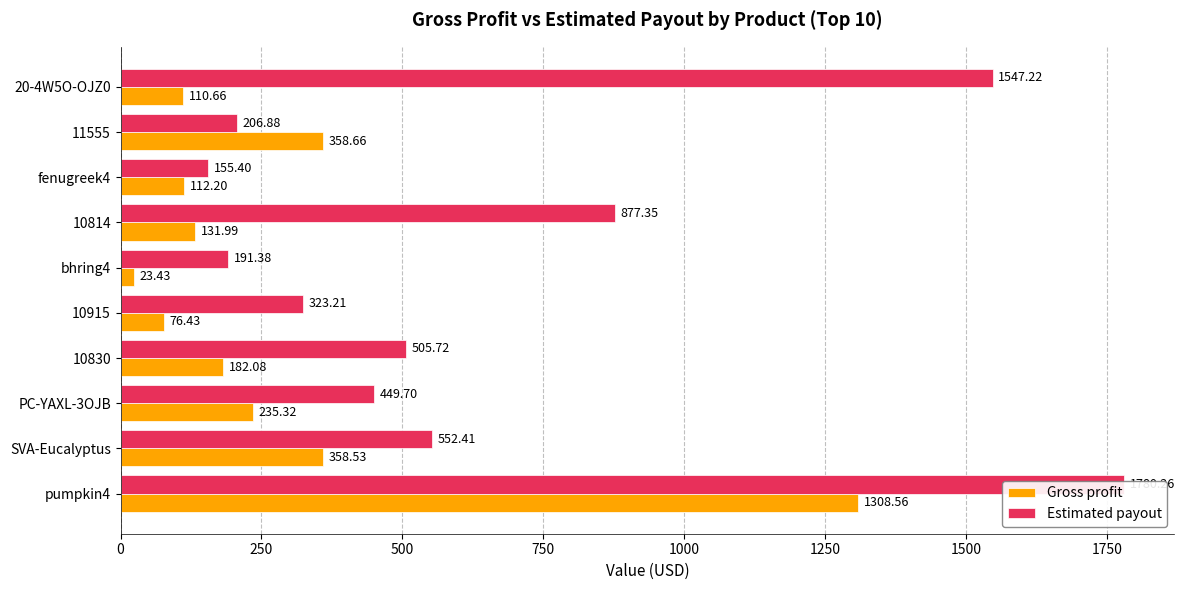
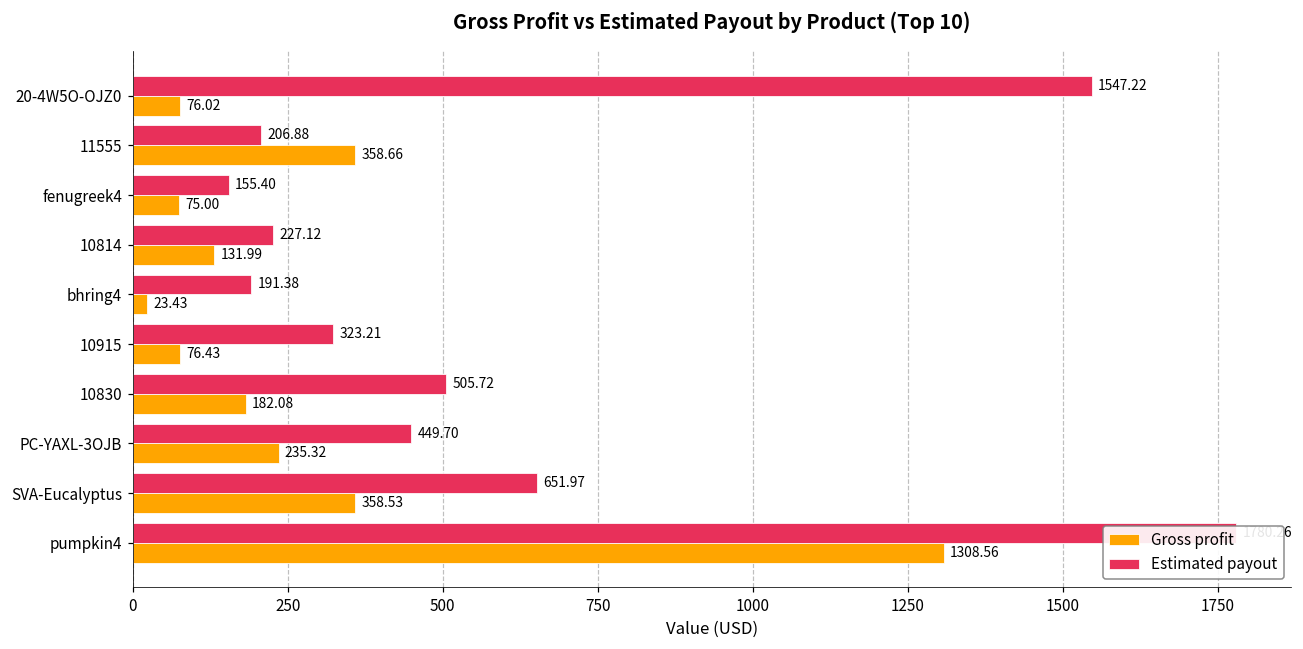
  {
    "Gross profit": {
-     "20-4W5O-OJZ0": 110.66,
+     "20-4W5O-OJZ0": 76.02,
      "11555": 358.66,
-     "fenugreek4": 112.20,
+     "fenugreek4": 75.00,
      "10814": 131.99,
      "bhring4": 23.43,
      "10915": 76.43,
      "10830": 182.08,
      "PC-YAXL-3OJB": 235.32,
      "SVA-Eucalyptus": 358.53,
      "pumpkin4": 1308.56
    },
    "Estimated payout": {
      "20-4W5O-OJZ0": 1547.22,
      "11555": 206.88,
      "fenugreek4": 155.40,
-     "10814": 877.35,
+     "10814": 227.12,
      "bhring4": 191.38,
      "10915": 323.21,
      "10830": 505.72,
      "PC-YAXL-3OJB": 449.70,
-     "SVA-Eucalyptus": 552.41
+     "SVA-Eucalyptus": 651.97
    }
  }
